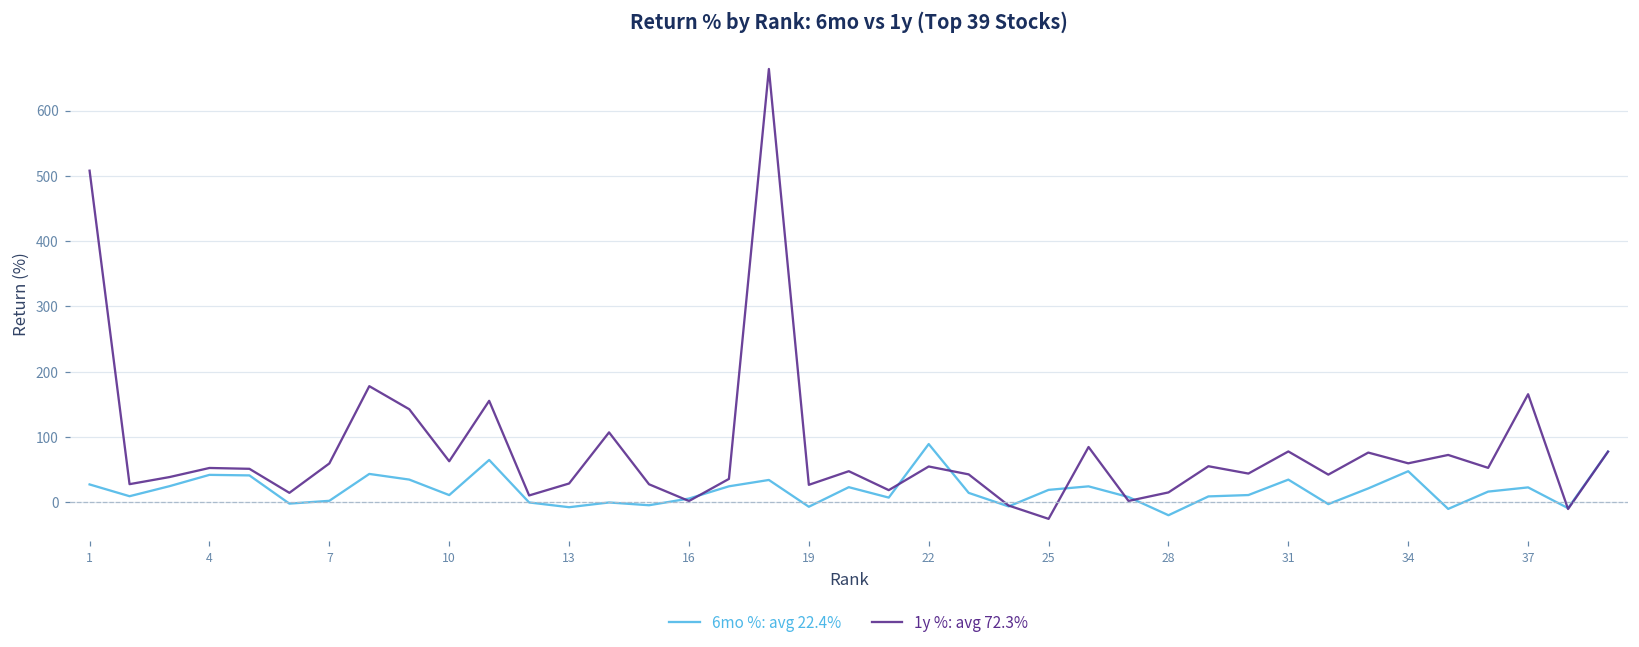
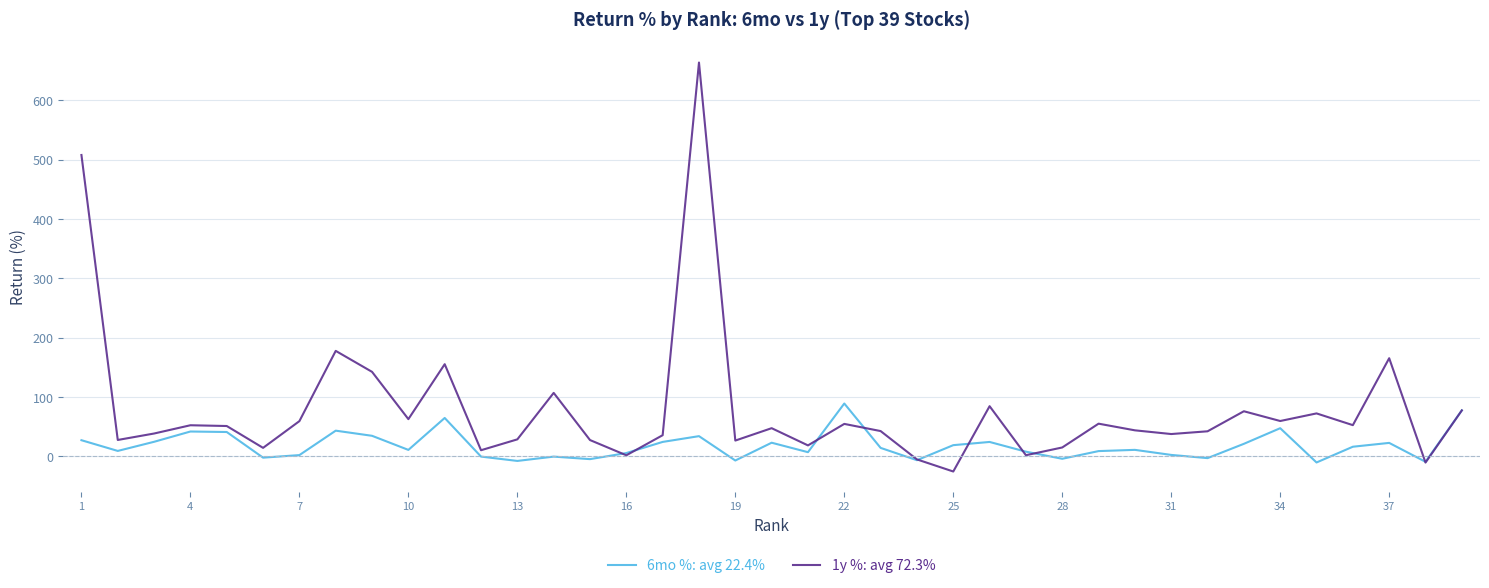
  {
    "6mo %: avg 22.4%": {
      "1": 30,
      "4": 40,
      "7": 0,
      "10": 10,
      "13": -10,
      "19": -10,
      "22": 90,
      "25": 20,
-     "28": -20,
-     "31": 30,
+     "28": 0,
+     "31": 0,
      "34": 50,
      "37": 20
    },
    "1y %: avg 72.3%": {
      "1": 510,
      "4": 50,
      "7": 60,
      "10": 60,
      "13": 30,
      "19": 30,
      "22": 50,
      "25": -30,
      "28": 20,
-     "31": 80,
+     "31": 40,
      "34": 60,
      "37": 170
    }
  }
